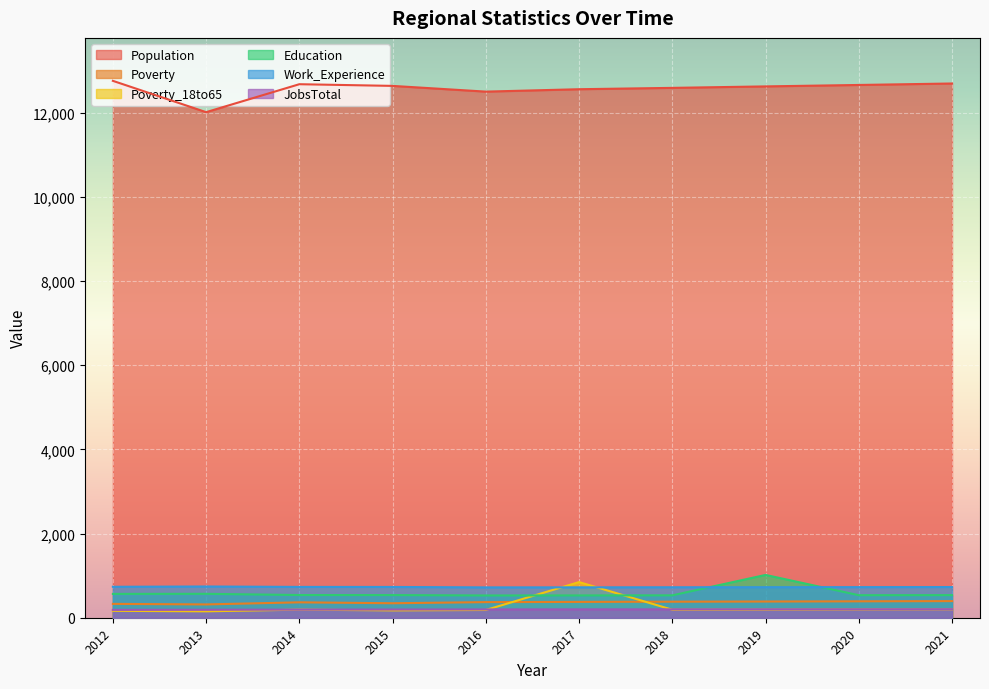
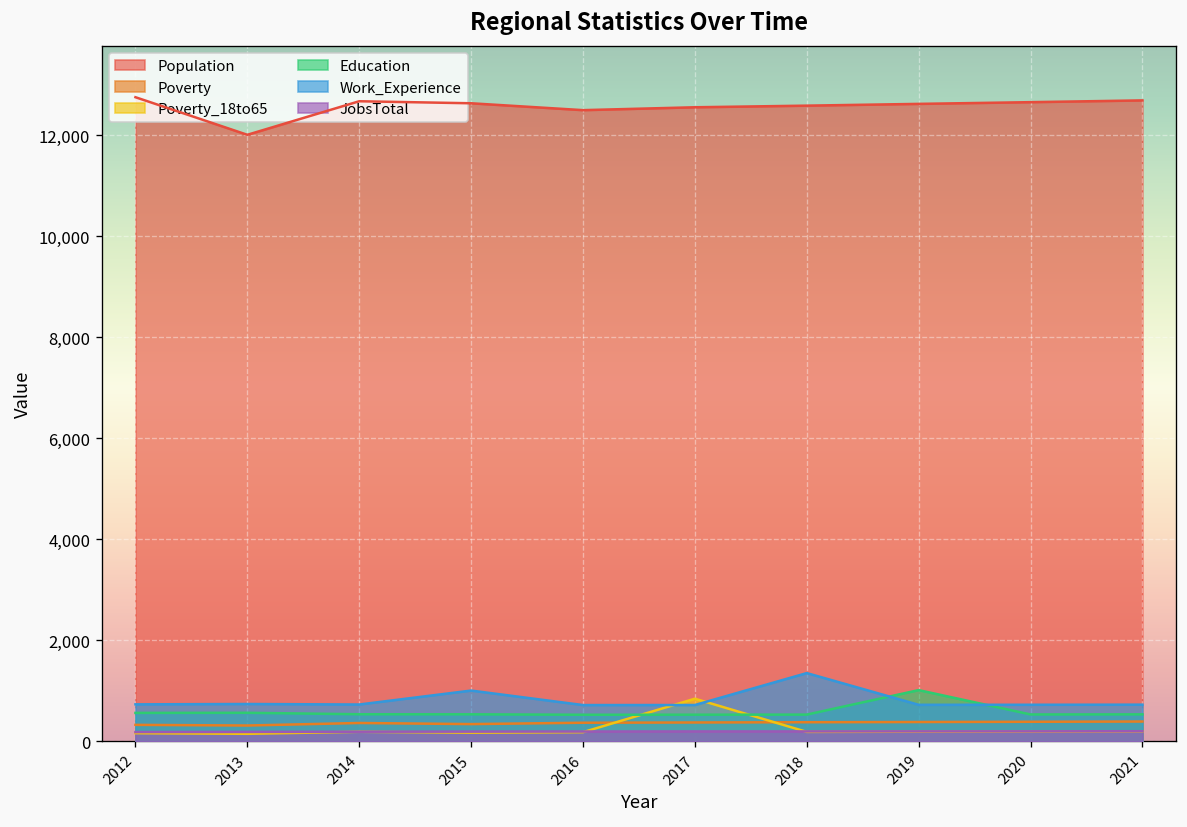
  {
    "Poverty_18to65": {
      "2017": "800"
    },
    "Education": {
      "2012": "600",
      "2013": "600",
      "2014": "500",
      "2015": "500",
      "2016": "500",
      "2017": "500",
      "2018": "500",
      "2019": "1,000",
      "2020": "500",
      "2021": "500"
    },
    "Work_Experience": {
      "2012": "700",
      "2013": "700",
      "2014": "700",
-     "2015": "700",
+     "2015": "1,000",
      "2016": "700",
      "2017": "700",
-     "2018": "700",
+     "2018": "1,400",
      "2019": "700",
      "2020": "700",
      "2021": "700"
    },
    "JobsTotal": {
      "2017": "200"
    }
  }
